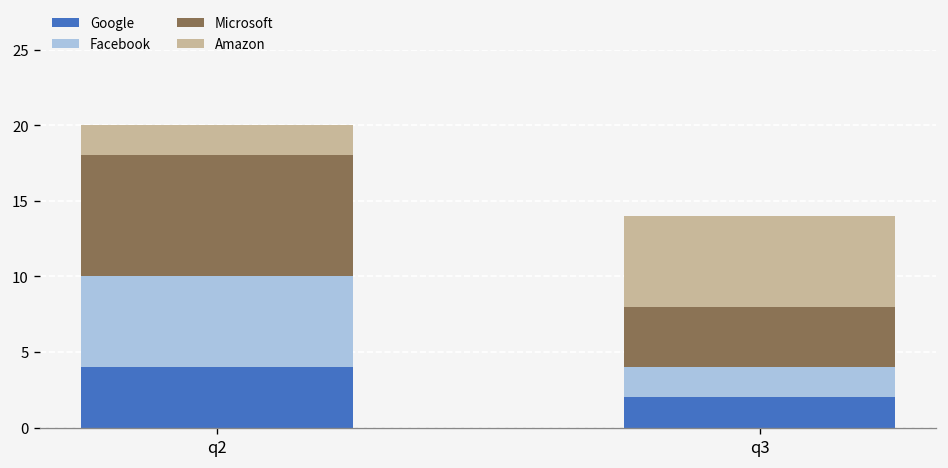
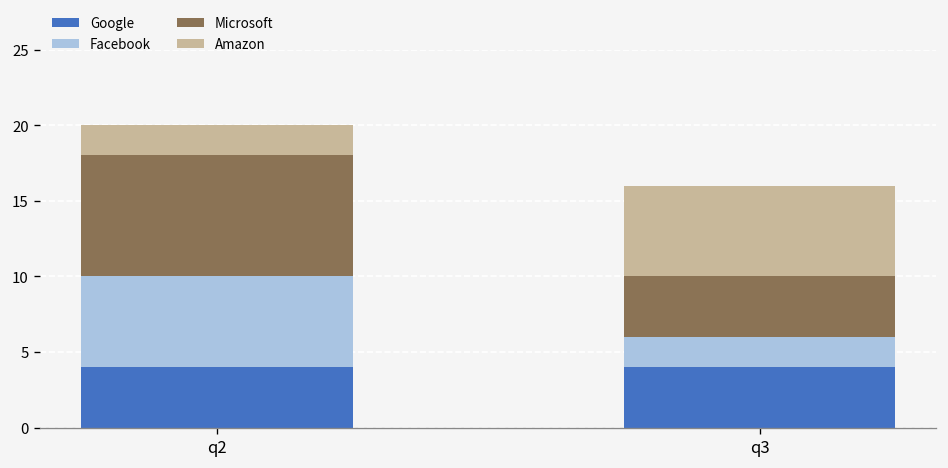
  {
    "Google": {
      "q2": 4,
-     "q3": 2
+     "q3": 4
    },
    "Facebook": {
      "q2": 6,
      "q3": 2
    },
    "Microsoft": {
      "q2": 8,
      "q3": 4
    },
    "Amazon": {
      "q2": 2,
      "q3": 6
    }
  }
